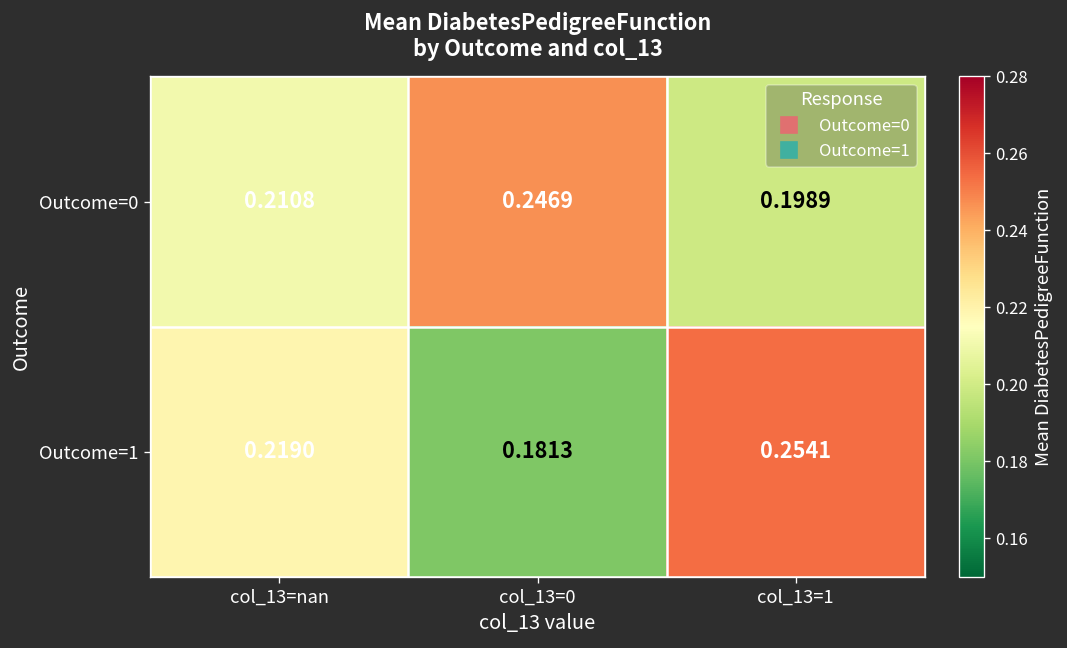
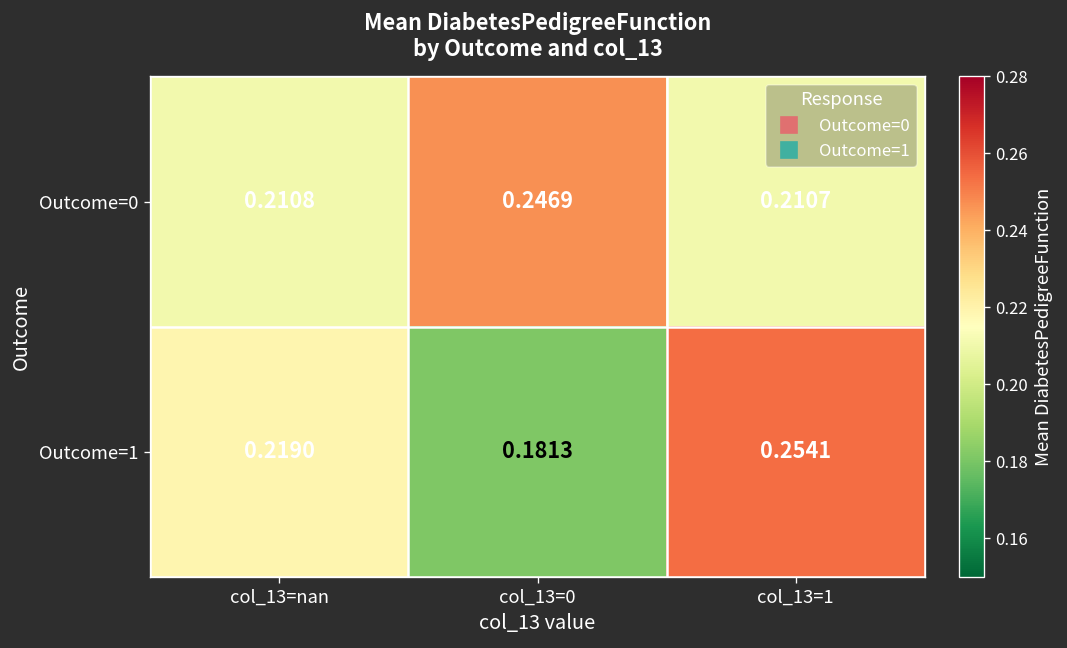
  {
    "Outcome=0": {
      "col_13=nan": 0.2108,
      "col_13=0": 0.2469,
-     "col_13=1": 0.1989
+     "col_13=1": 0.2107
    },
    "Outcome=1": {
      "col_13=nan": 0.2190,
      "col_13=0": 0.1813,
      "col_13=1": 0.2541
    }
  }
